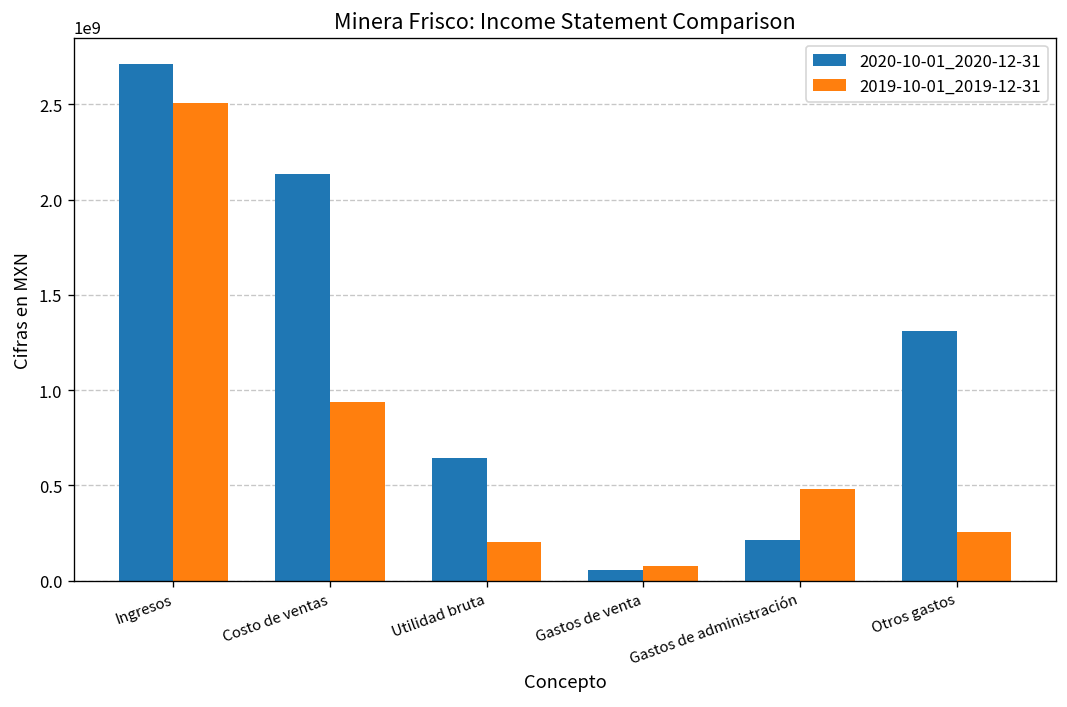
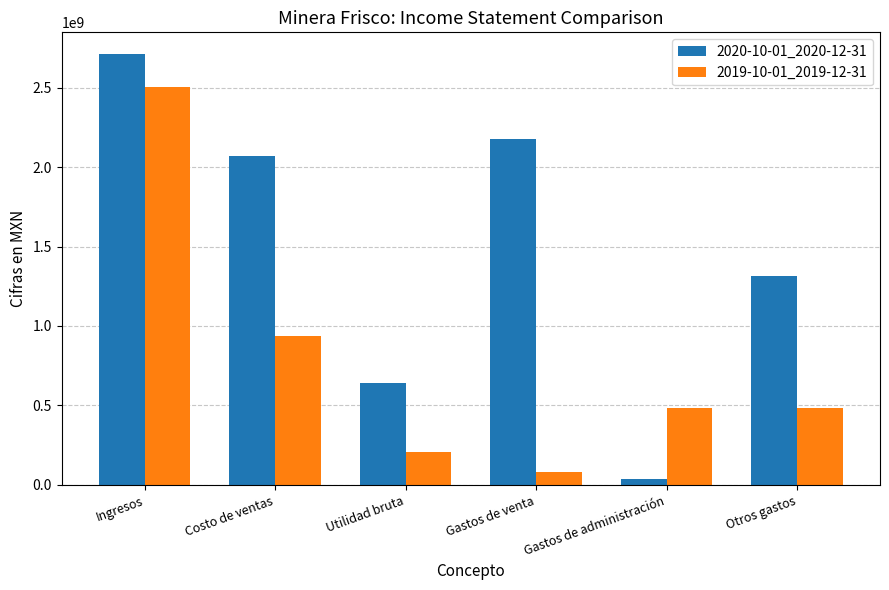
  {
    "2020-10-01_2020-12-31": {
      "Ingresos": 2710000000,
-     "Costo de ventas": 2130000000,
+     "Costo de ventas": 2070000000,
      "Utilidad bruta": 640000000,
-     "Gastos de venta": 60000000,
-     "Gastos de administración": 210000000,
+     "Gastos de venta": 2170000000,
+     "Gastos de administración": 40000000,
      "Otros gastos": 1310000000
    },
    "2019-10-01_2019-12-31": {
      "Ingresos": 2510000000,
      "Costo de ventas": 940000000,
      "Utilidad bruta": 200000000,
      "Gastos de venta": 80000000,
      "Gastos de administración": 480000000,
-     "Otros gastos": 260000000
+     "Otros gastos": 480000000
    }
  }
